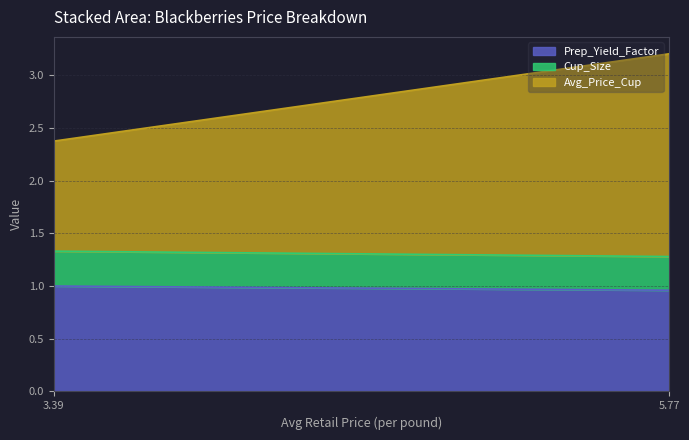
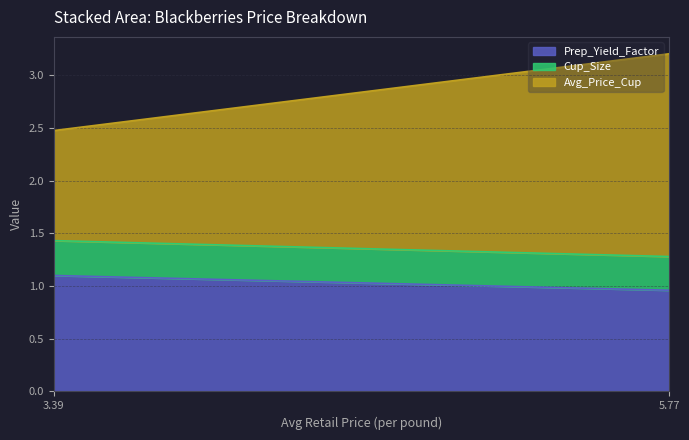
  {
    "Prep_Yield_Factor": {
-     "3.39": 1.0,
+     "3.39": 1.1,
      "5.77": 0.96
    },
    "Cup_Size": {
      "3.39": 0.33,
      "5.77": 0.3
    },
    "Avg_Price_Cup": {
      "3.39": 1.04,
      "5.77": 1.9
    }
  }
